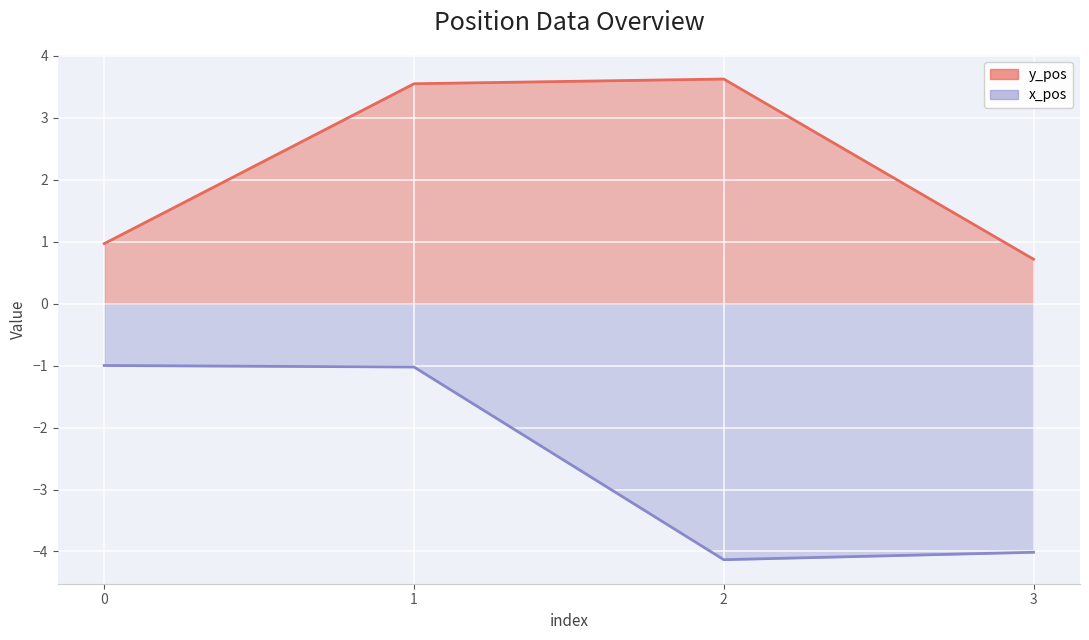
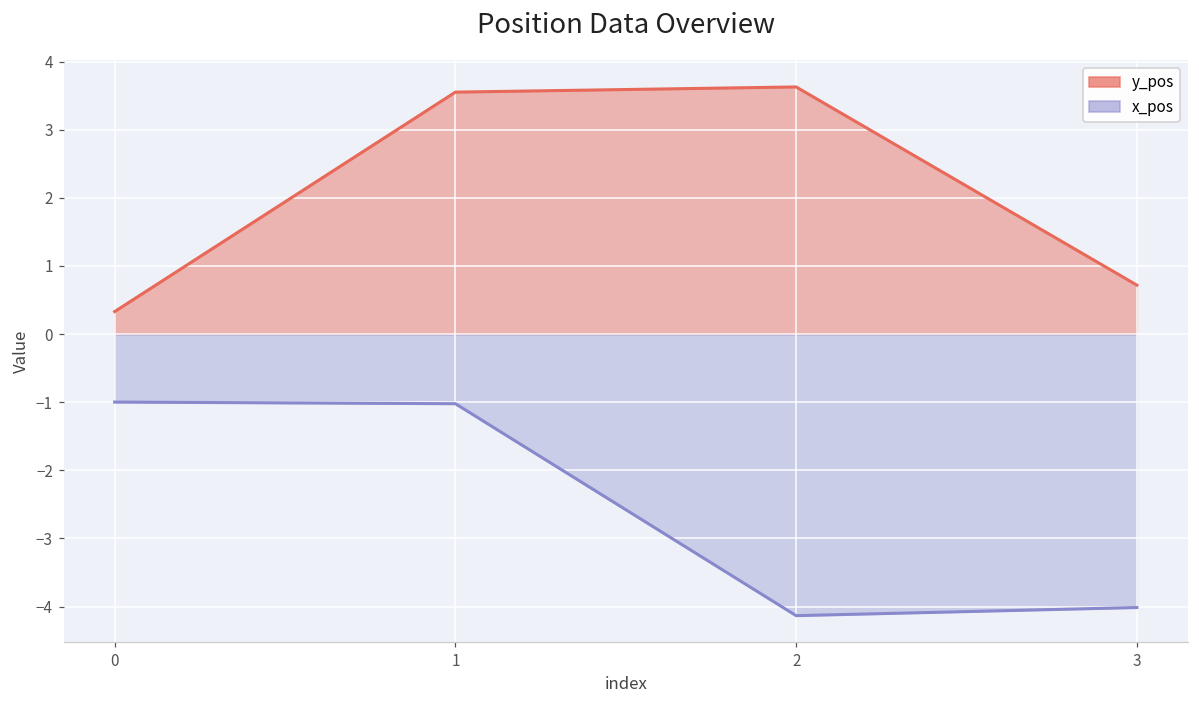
  {
    "y_pos": {
-     "0": 1.0,
+     "0": 0.3,
      "1": 3.6,
      "2": 3.6,
      "3": 0.7
    }
  }
